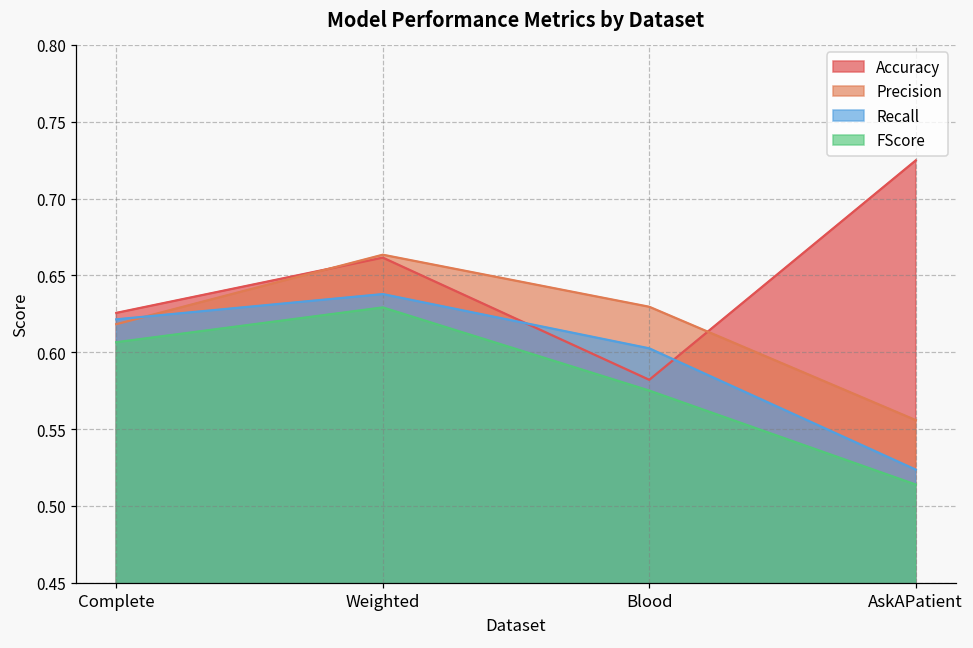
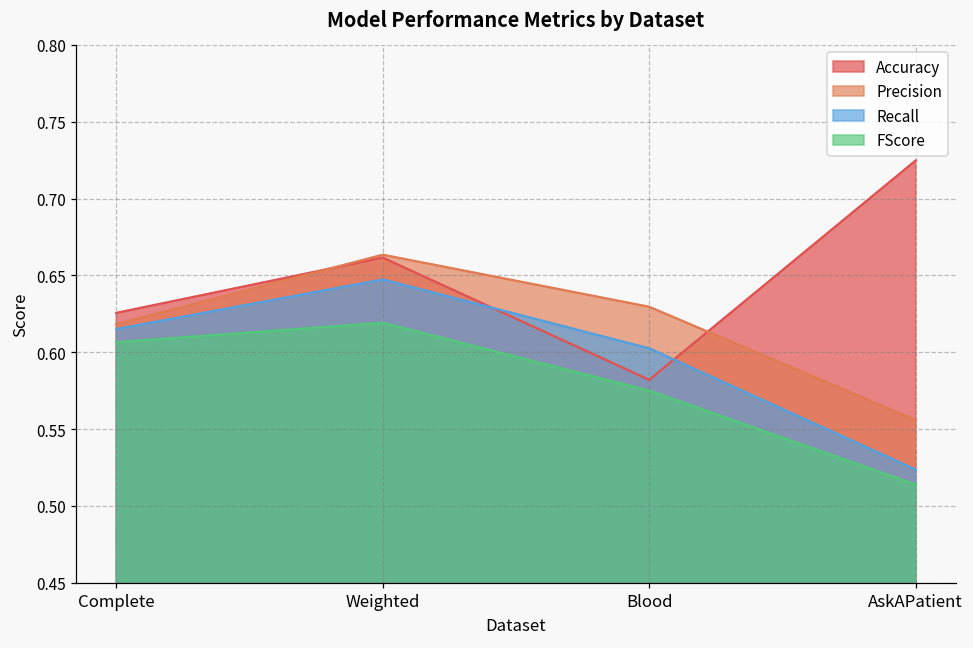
  {
    "Recall": {
-     "Complete": 0.621,
-     "Weighted": 0.638,
+     "Complete": 0.615,
+     "Weighted": 0.647,
      "Blood": 0.603,
      "AskAPatient": 0.524
    },
    "FScore": {
      "Complete": 0.607,
-     "Weighted": 0.629,
+     "Weighted": 0.619,
      "Blood": 0.575,
      "AskAPatient": 0.514
    }
  }
